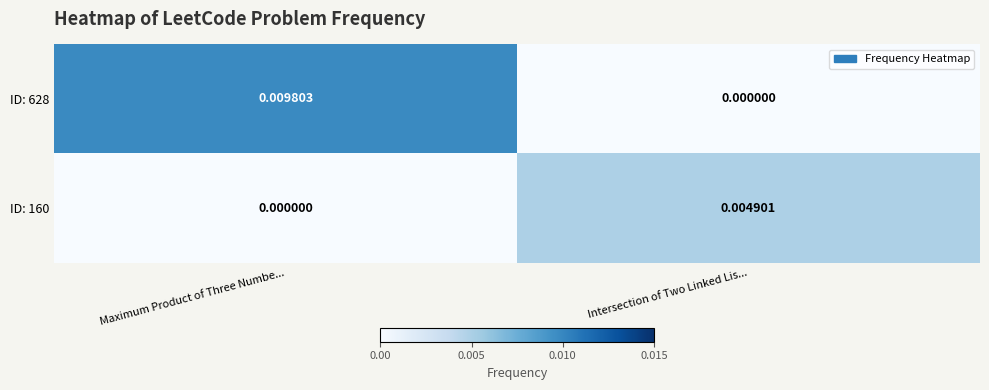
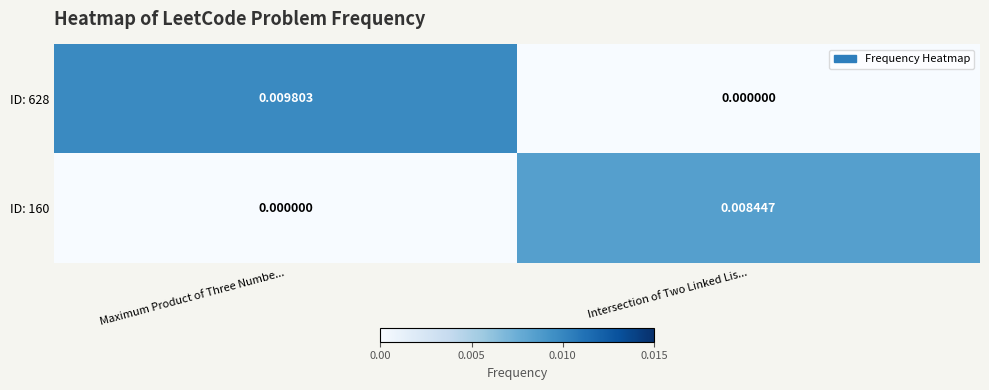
  {
    "ID: 628": {
      "Maximum Product of Three Numbe...": 0.009803,
      "Intersection of Two Linked Lis...": 0.000000
    },
    "ID: 160": {
      "Maximum Product of Three Numbe...": 0.000000,
-     "Intersection of Two Linked Lis...": 0.004901
+     "Intersection of Two Linked Lis...": 0.008447
    }
  }
